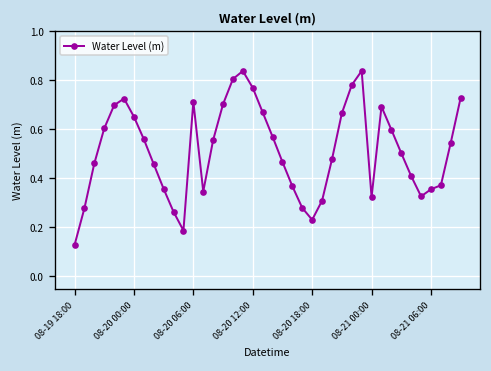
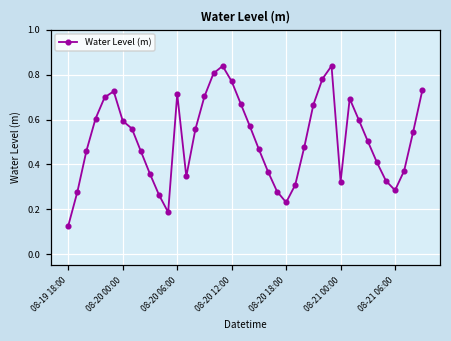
  {
    "08-19 18:00": 0.13,
-   "08-20 00:00": 0.65,
+   "08-20 00:00": 0.59,
    "08-20 06:00": 0.71,
    "08-20 12:00": 0.77,
    "08-20 18:00": 0.23,
    "08-21 00:00": 0.32,
-   "08-21 06:00": 0.36
+   "08-21 06:00": 0.28
  }
